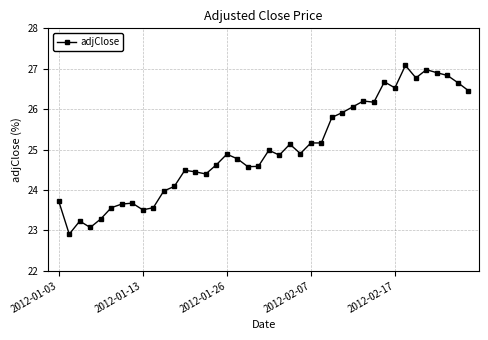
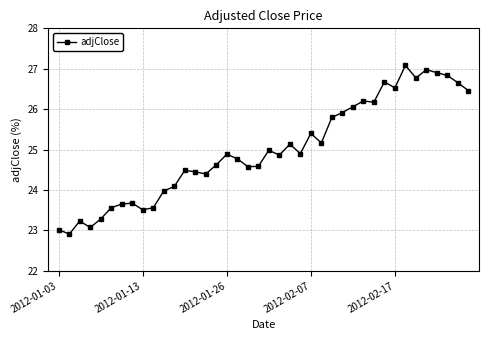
  {
-   "2012-01-03": 23.7,
+   "2012-01-03": 23.0,
    "2012-01-13": 23.5,
    "2012-01-26": 24.9,
-   "2012-02-07": 25.2,
+   "2012-02-07": 25.4,
    "2012-02-17": 26.5
  }
